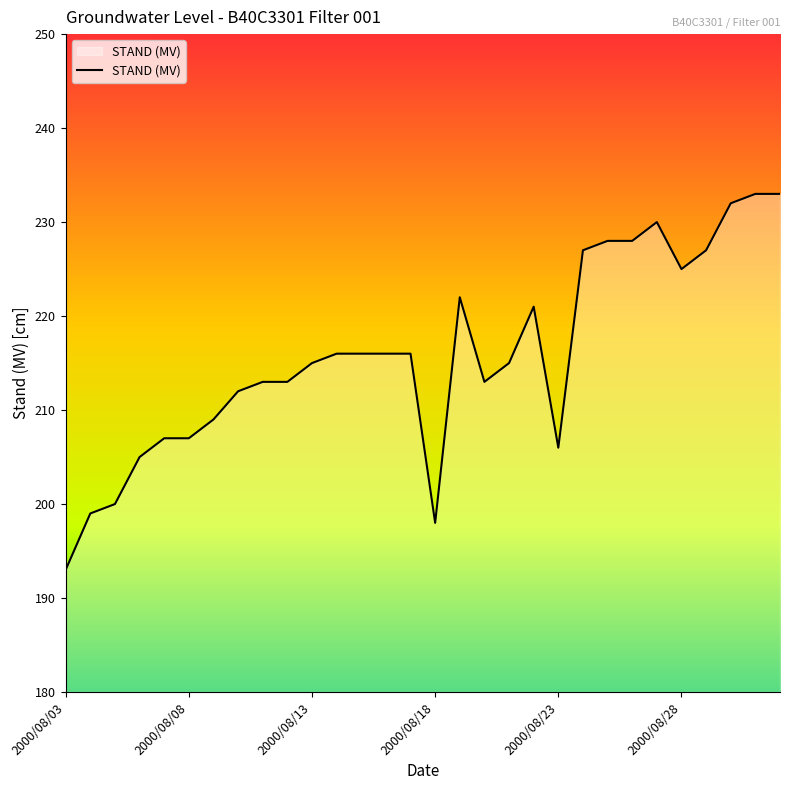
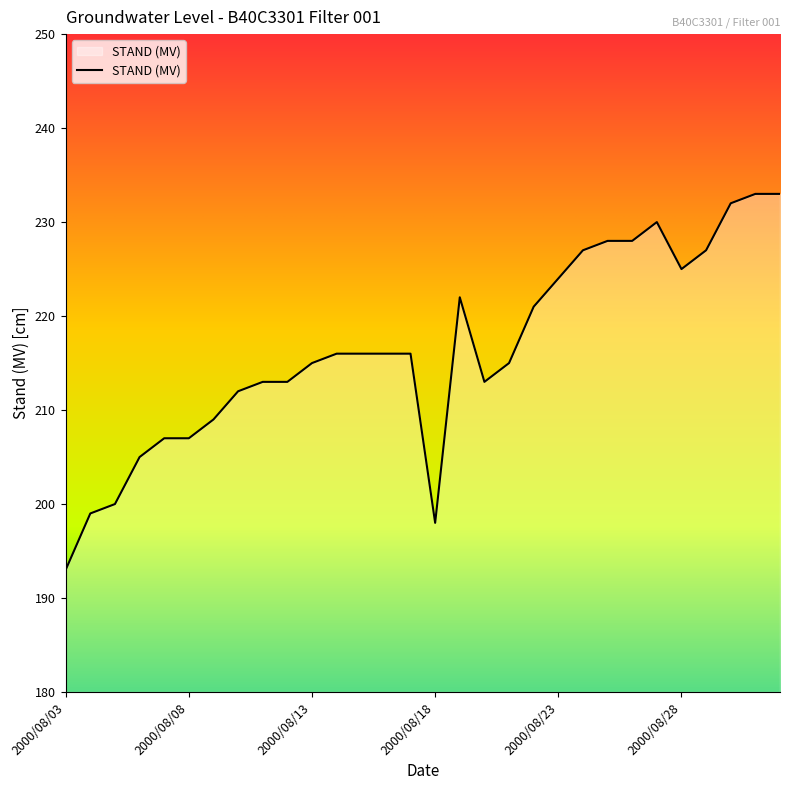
  {
    "2000/08/03": 193,
    "2000/08/08": 207,
    "2000/08/13": 215,
    "2000/08/18": 198,
-   "2000/08/23": 206,
+   "2000/08/23": 224,
    "2000/08/28": 225
  }
